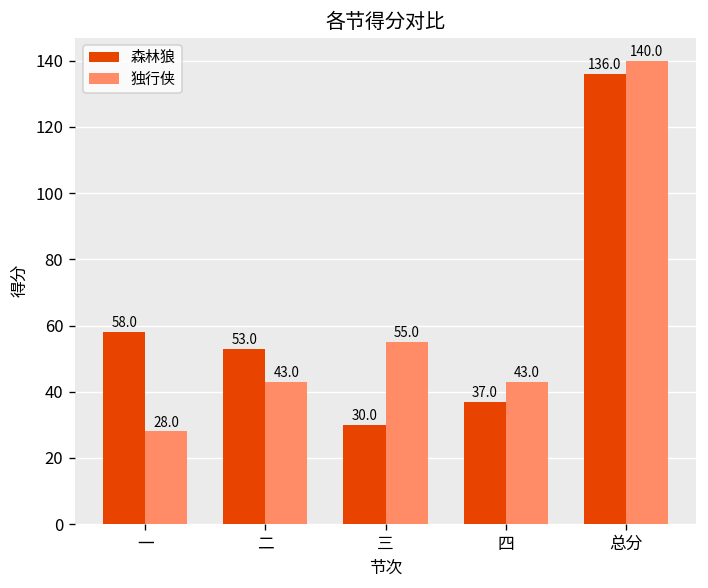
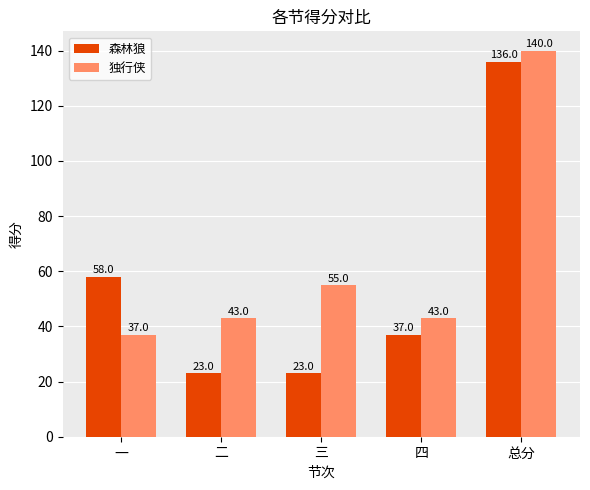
  {
    "森林狼": {
      "一": 58.0,
-     "二": 53.0,
-     "三": 30.0,
+     "二": 23.0,
+     "三": 23.0,
      "四": 37.0,
      "总分": 136.0
    },
    "独行侠": {
-     "一": 28.0,
+     "一": 37.0,
      "二": 43.0,
      "三": 55.0,
      "四": 43.0,
      "总分": 140.0
    }
  }
